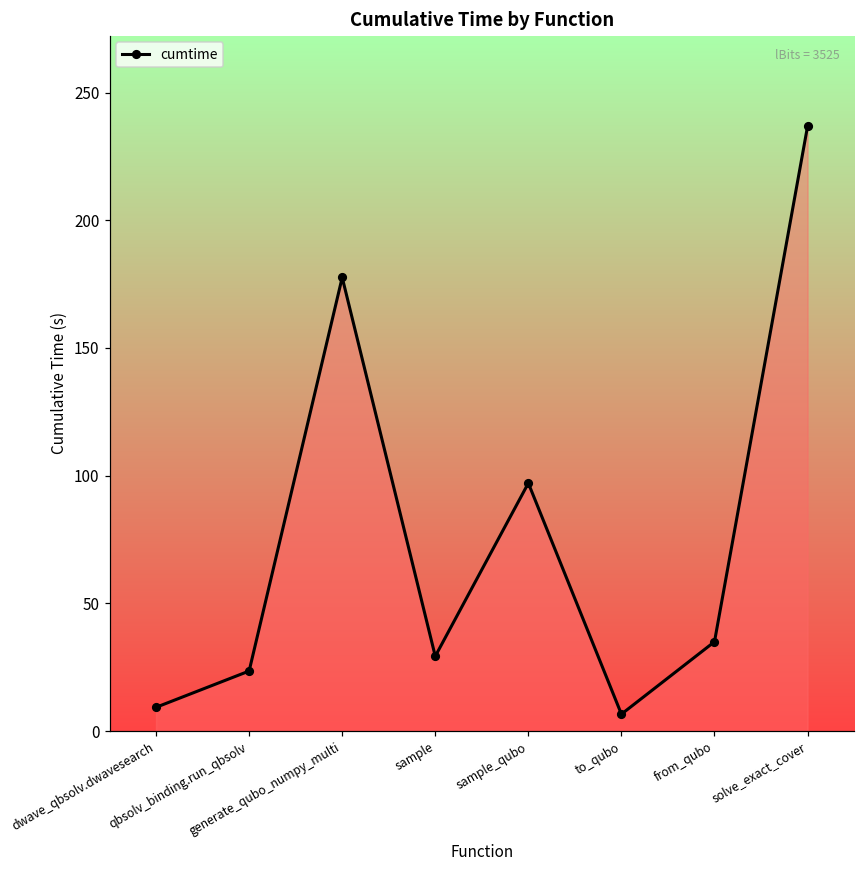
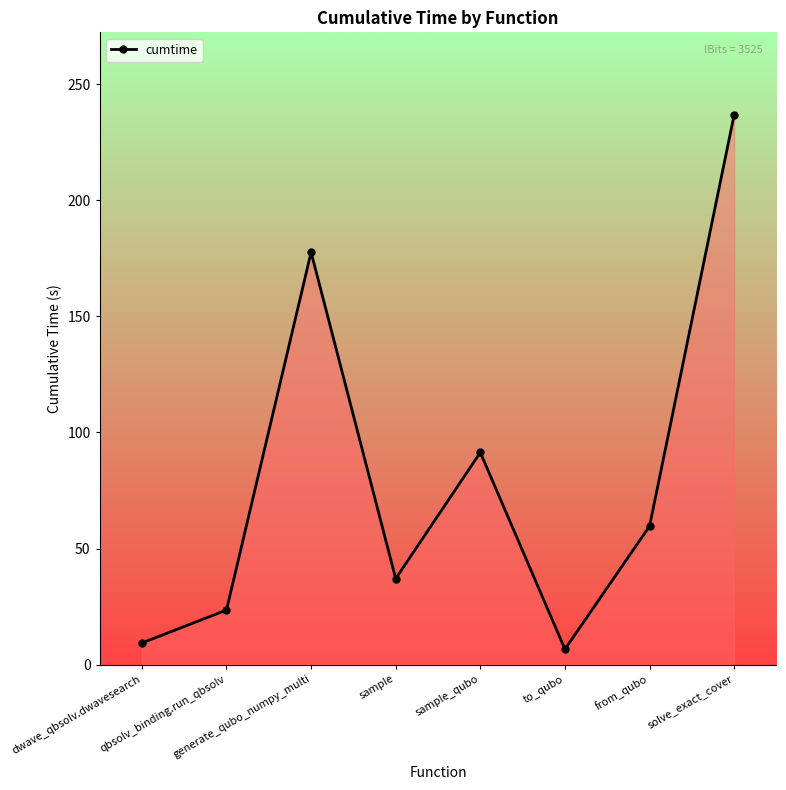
  {
    "dwave_qbsolv.dwavesearch": 9,
    "qbsolv_binding.run_qbsolv": 24,
    "generate_qubo_numpy_multi": 178,
-   "sample": 29,
-   "sample_qubo": 97,
+   "sample": 37,
+   "sample_qubo": 91,
    "to_qubo": 7,
-   "from_qubo": 35,
+   "from_qubo": 60,
    "solve_exact_cover": 237
  }
